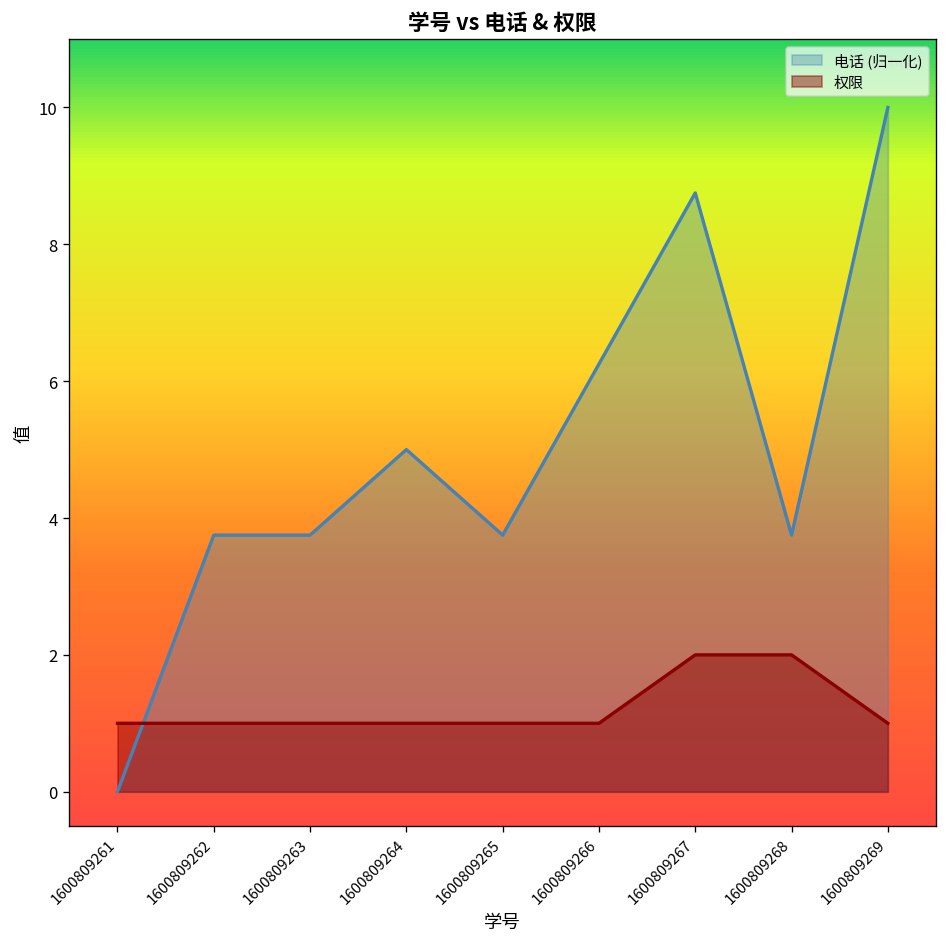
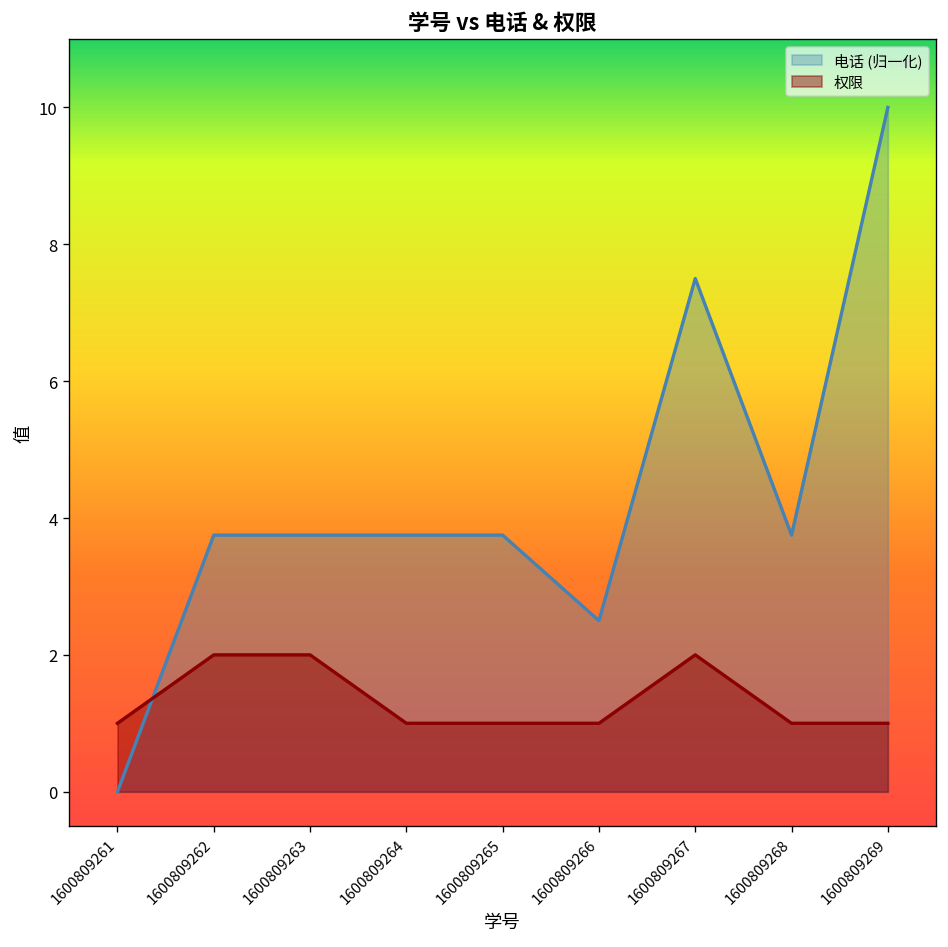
  {
    "电话 (归一化)": {
      "1600809261": 0.0,
      "1600809262": 3.8,
      "1600809263": 3.8,
-     "1600809264": 5.0,
+     "1600809264": 3.8,
      "1600809265": 3.8,
-     "1600809266": 6.3,
-     "1600809267": 8.8,
+     "1600809266": 2.5,
+     "1600809267": 7.5,
      "1600809268": 3.8,
      "1600809269": 10.0
    },
    "权限": {
      "1600809261": 1,
-     "1600809262": 1,
-     "1600809263": 1,
+     "1600809262": 2,
+     "1600809263": 2,
      "1600809264": 1,
      "1600809265": 1,
      "1600809266": 1,
      "1600809267": 2,
-     "1600809268": 2,
+     "1600809268": 1,
      "1600809269": 1
    }
  }
